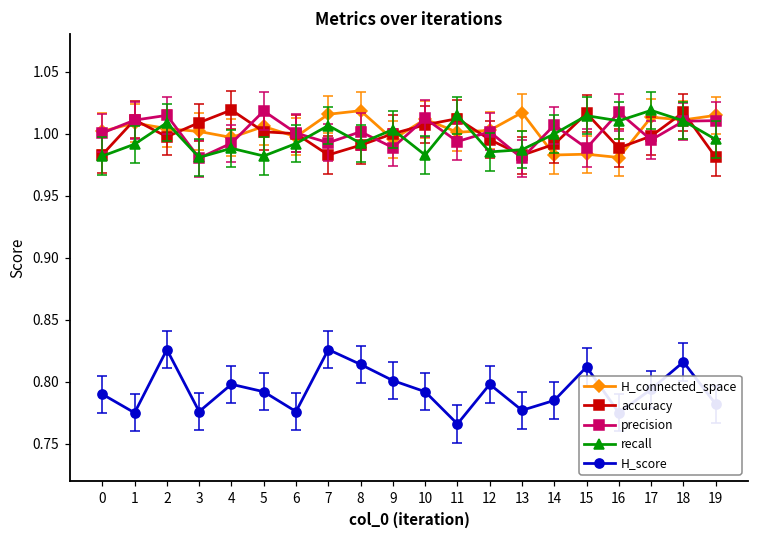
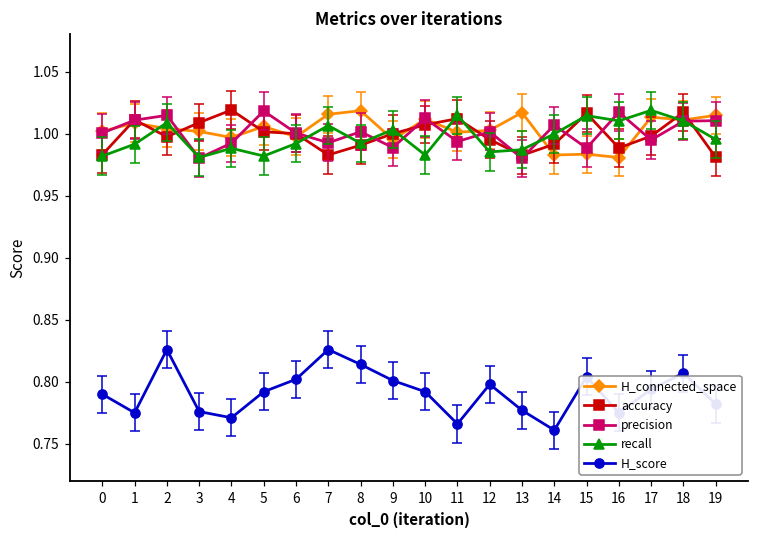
  {
    "H_connected_space": {
      "2": 1.004,
      "3": 1.002,
      "4": 0.997,
      "5": 1.006,
      "6": 0.998,
      "7": 1.016,
      "9": 0.995,
      "13": 1.017,
      "15": 0.983,
      "16": 0.981,
      "19": 1.015
    },
    "accuracy": {
      "3": 1.009,
      "4": 1.019,
      "7": 0.983,
      "9": 1.000,
      "10": 1.007,
      "11": 1.012,
      "12": 0.995,
      "13": 0.983,
      "16": 0.989,
      "18": 1.017
    },
    "precision": {
      "2": 1.015,
      "4": 0.992,
      "11": 0.994,
      "13": 0.980,
      "15": 0.988,
      "16": 1.017,
      "17": 0.995
    },
    "recall": {
      "2": 1.009,
      "4": 0.988,
      "5": 0.982,
      "6": 0.992,
      "10": 0.983,
      "13": 0.987,
      "16": 1.010,
      "17": 1.019
    },
    "H_score": {
      "0": 0.790,
      "1": 0.775,
      "2": 0.826,
      "3": 0.776,
-     "4": 0.798,
+     "4": 0.771,
      "5": 0.792,
-     "6": 0.776,
+     "6": 0.802,
      "7": 0.826,
      "8": 0.814,
      "9": 0.801,
      "10": 0.792,
      "11": 0.766,
      "12": 0.798,
      "13": 0.777,
-     "14": 0.785,
-     "15": 0.812,
-     "18": 0.816
+     "14": 0.761,
+     "15": 0.804,
+     "18": 0.807
    }
  }
